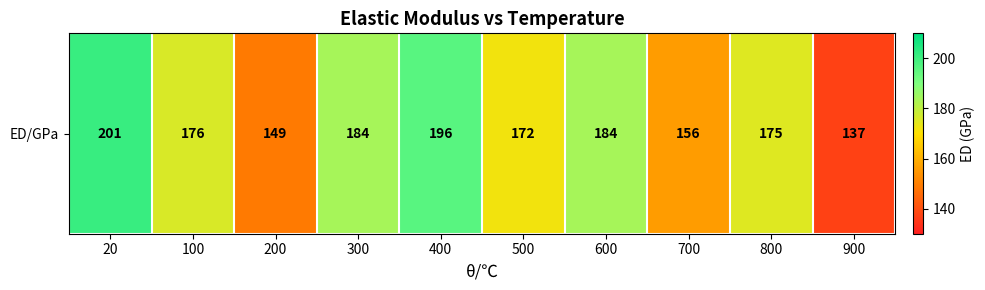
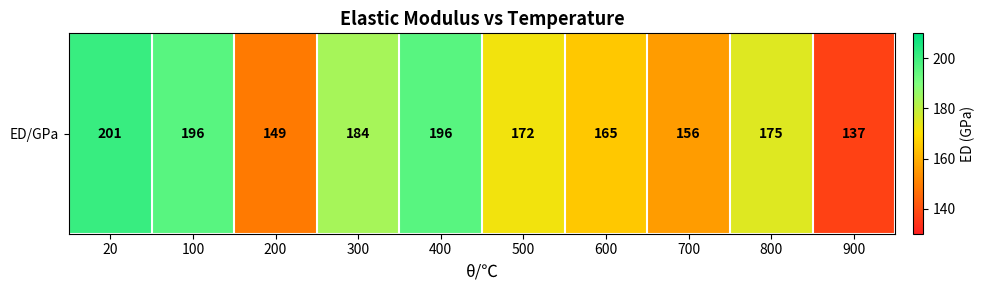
  {
    "ED/GPa": {
      "20": 201,
-     "100": 176,
+     "100": 196,
      "200": 149,
      "300": 184,
      "400": 196,
      "500": 172,
-     "600": 184,
+     "600": 165,
      "700": 156,
      "800": 175,
      "900": 137
    }
  }
